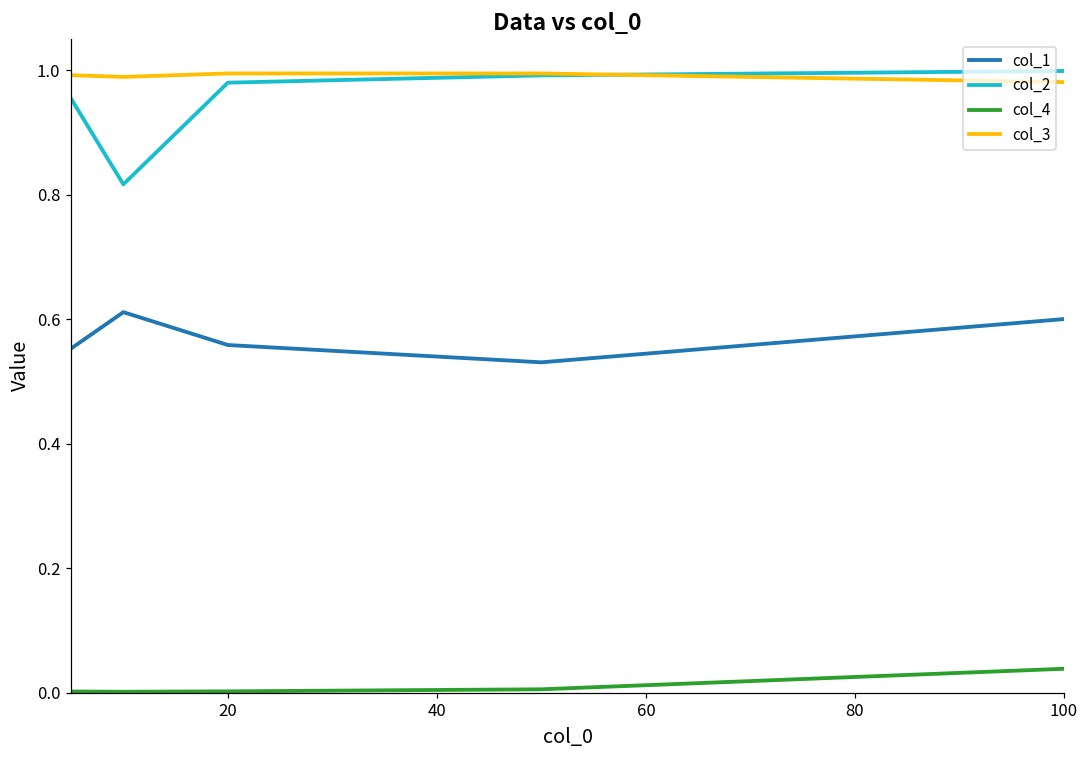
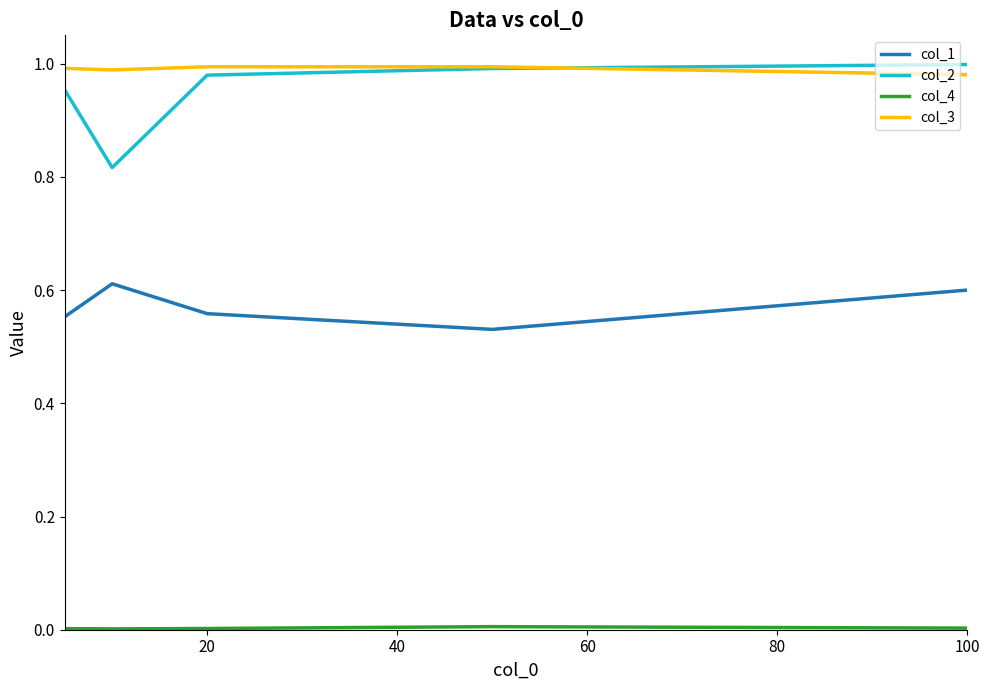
  {
    "col_1": {
      "20": 0.56,
      "100": 0.60
    },
    "col_2": {
      "20": 0.98,
      "100": 1.00
    },
    "col_4": {
      "20": 0.00,
-     "100": 0.04
+     "100": 0.00
    },
    "col_3": {
      "20": 0.99,
      "100": 0.98
    }
  }
